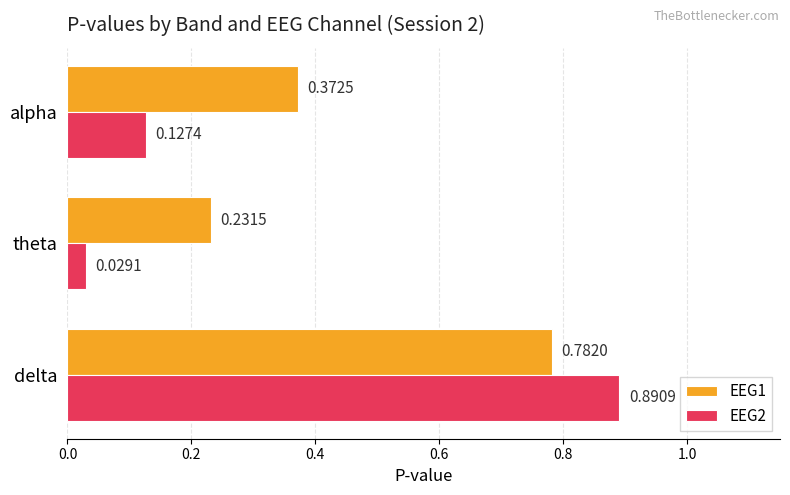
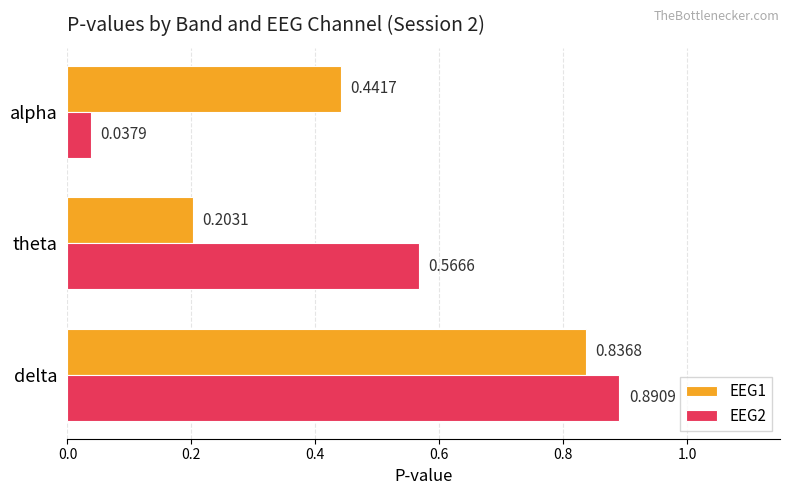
  {
    "EEG1": {
-     "alpha": 0.3725,
-     "theta": 0.2315,
-     "delta": 0.7820
+     "alpha": 0.4417,
+     "theta": 0.2031,
+     "delta": 0.8368
    },
    "EEG2": {
-     "alpha": 0.1274,
-     "theta": 0.0291,
+     "alpha": 0.0379,
+     "theta": 0.5666,
      "delta": 0.8909
    }
  }
